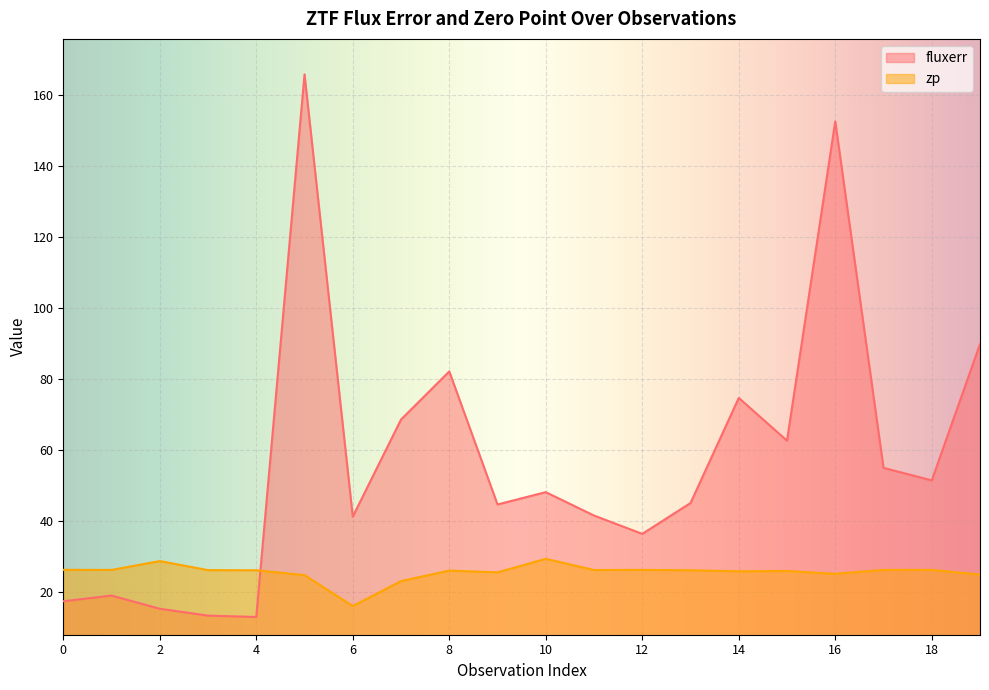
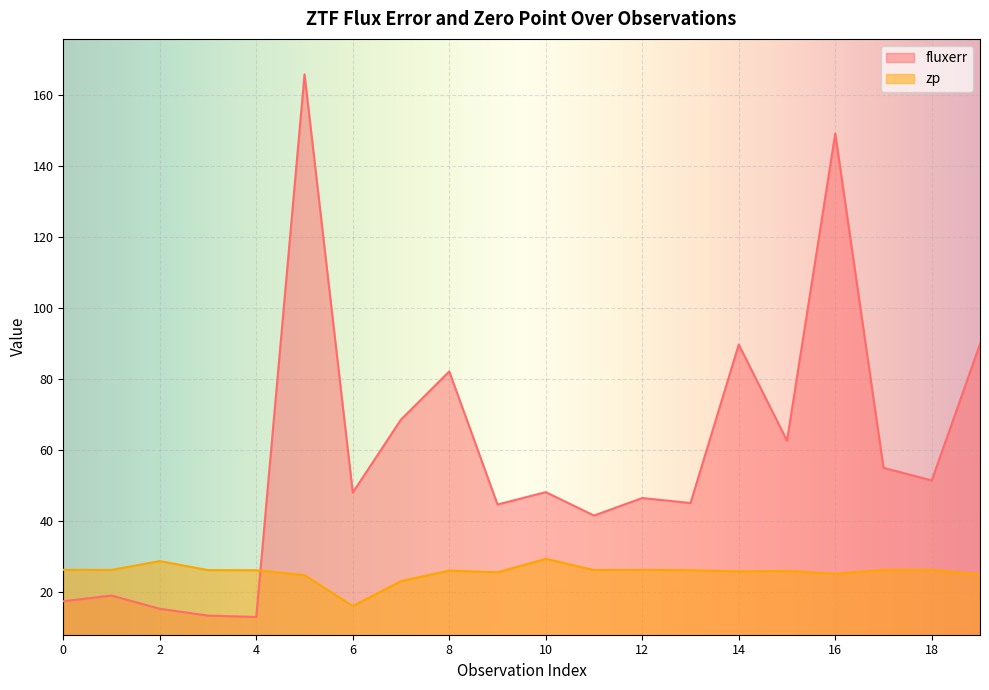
  {
    "fluxerr": {
      "0": 17,
      "2": 15,
      "4": 13,
-     "6": 41,
+     "6": 48,
      "8": 82,
      "10": 48,
-     "12": 36,
-     "14": 75,
-     "16": 153,
+     "12": 46,
+     "14": 90,
+     "16": 149,
      "18": 51
    },
    "zp": {
      "0": 26,
      "2": 29,
      "4": 26,
      "6": 16,
      "8": 26,
      "10": 29,
      "12": 26,
      "14": 26,
      "16": 25,
      "18": 26
    }
  }
